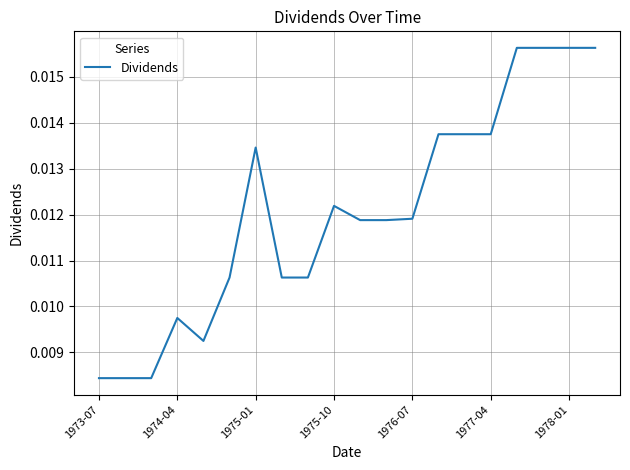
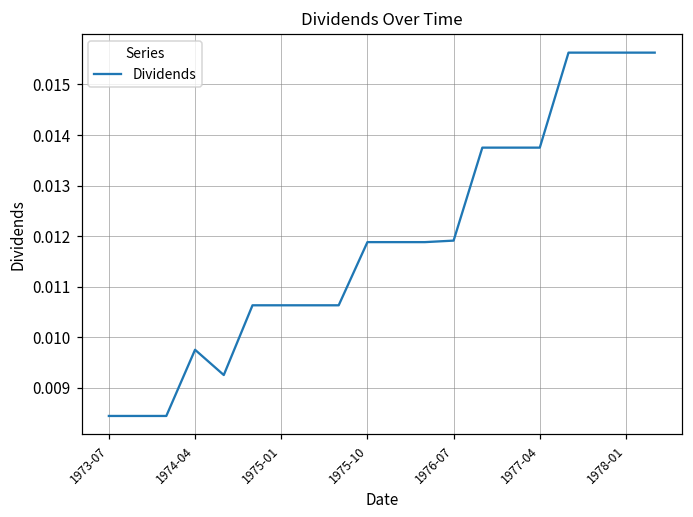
  {
    "1973-07": 0.0084,
    "1974-04": 0.0098,
-   "1975-01": 0.0135,
-   "1975-10": 0.0122,
+   "1975-01": 0.0106,
+   "1975-10": 0.0119,
    "1976-07": 0.0119,
    "1977-04": 0.0138,
    "1978-01": 0.0156
  }
